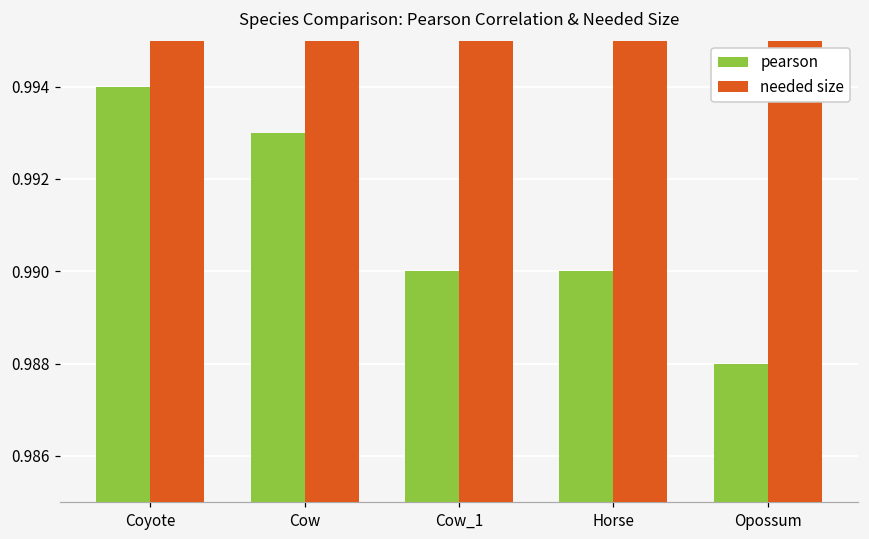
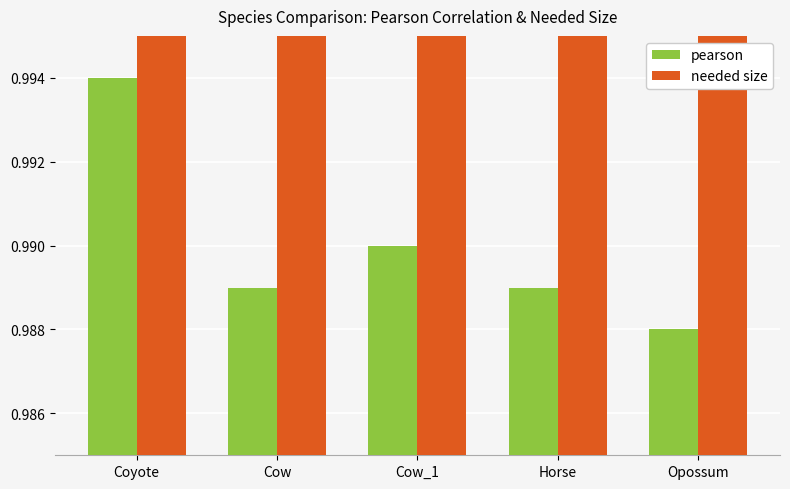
  {
    "pearson": {
      "Coyote": 0.994,
-     "Cow": 0.993,
+     "Cow": 0.989,
      "Cow_1": 0.990,
-     "Horse": 0.990,
+     "Horse": 0.989,
      "Opossum": 0.988
    }
  }
